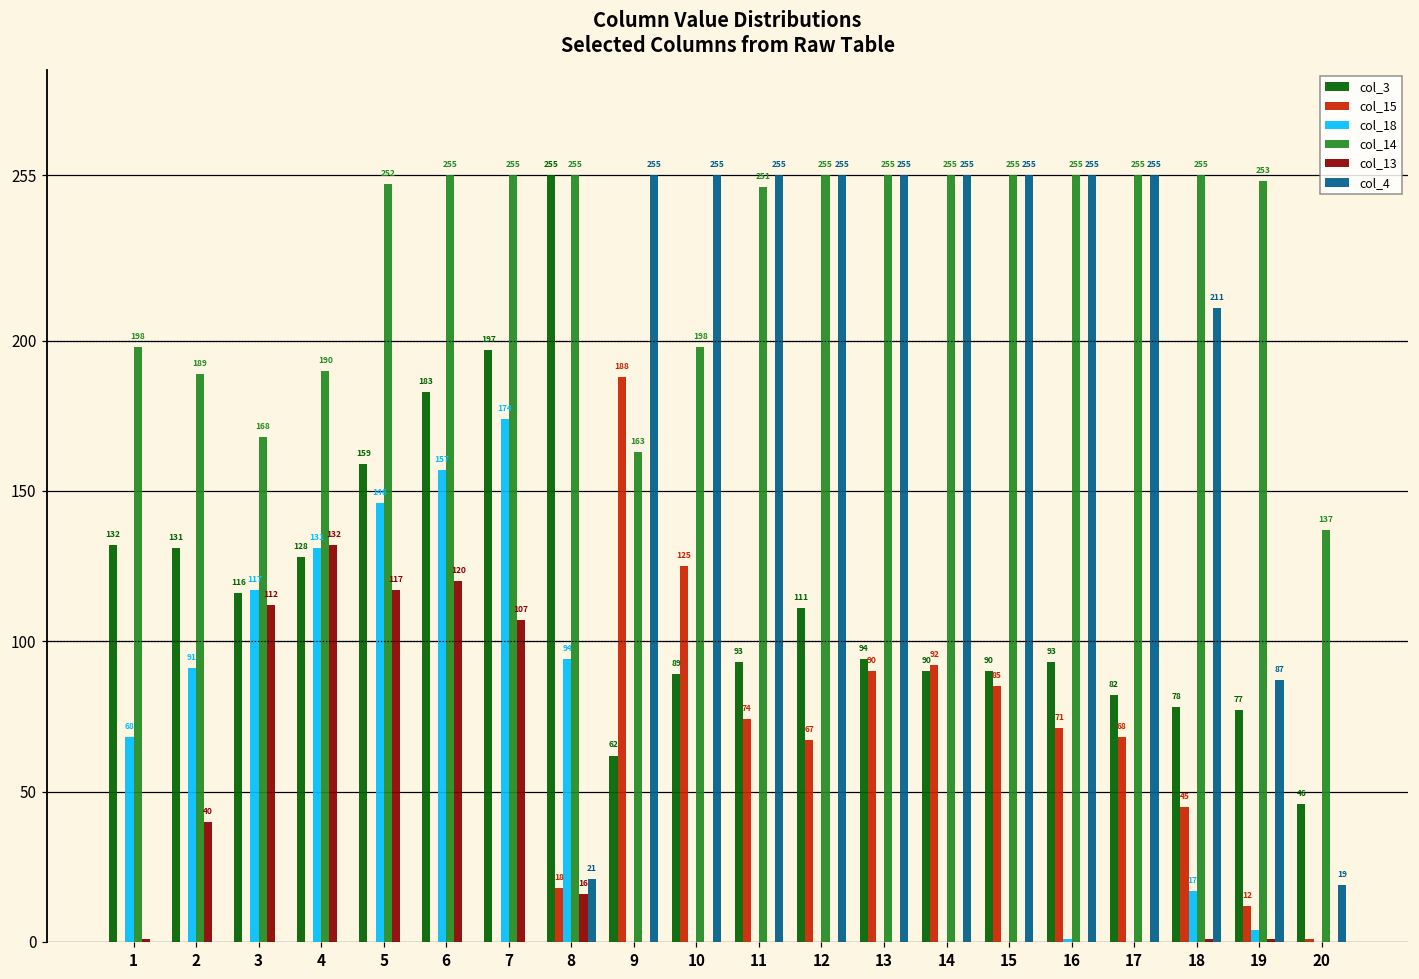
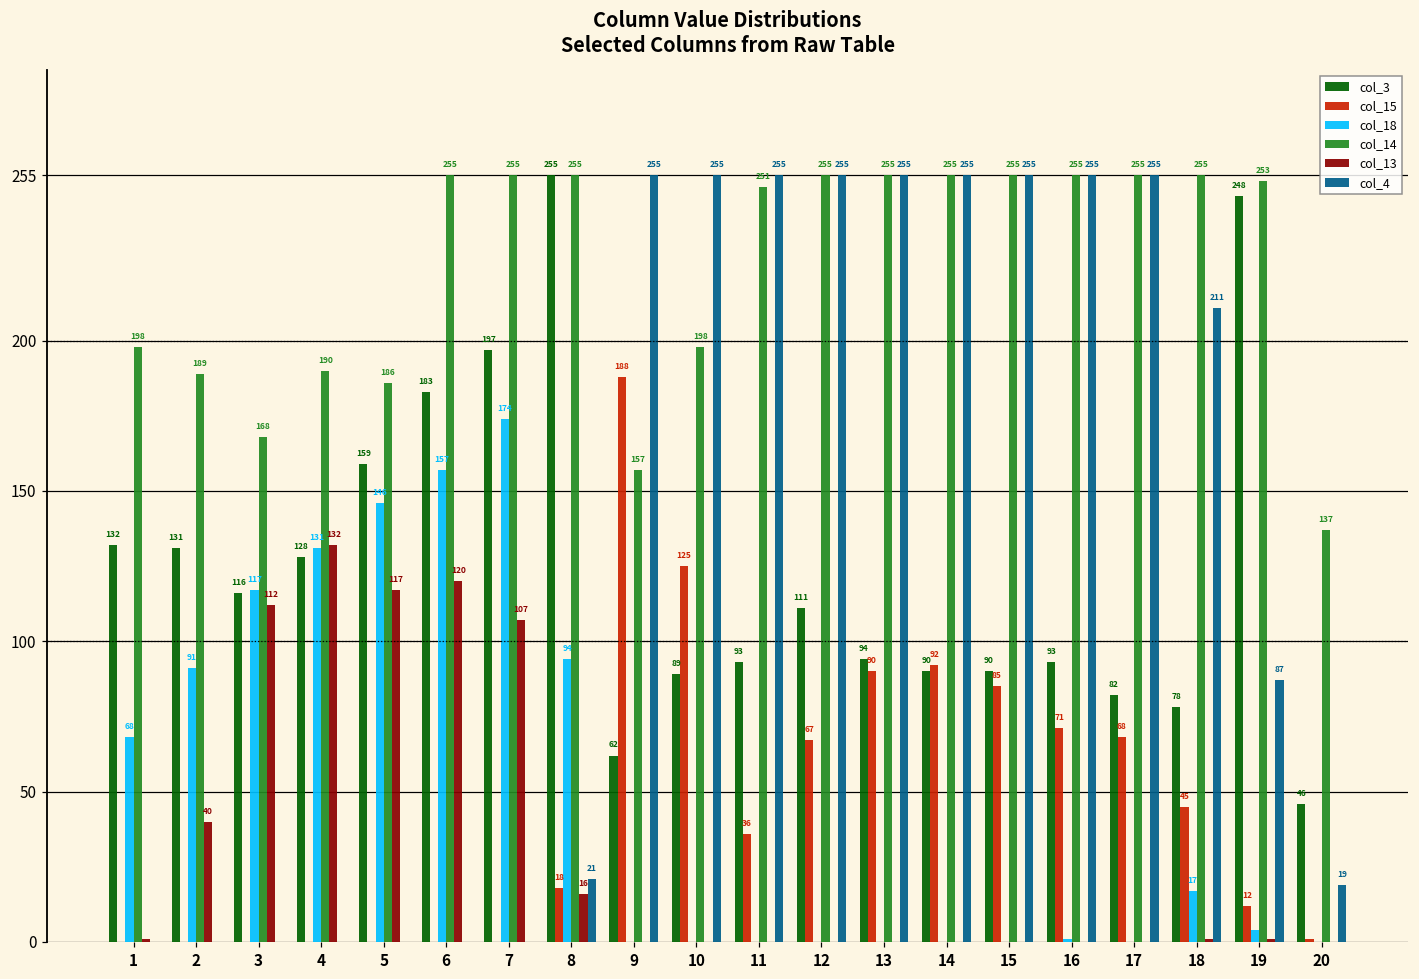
  {
    "col_3": {
      "1": 132,
      "2": 131,
      "3": 116,
      "4": 128,
      "5": 159,
      "6": 183,
      "7": 197,
      "8": 255,
      "9": 62,
      "10": 89,
      "11": 93,
      "12": 111,
      "13": 94,
      "14": 90,
      "15": 90,
      "16": 93,
      "17": 82,
      "18": 78,
-     "19": 77,
+     "19": 248,
      "20": 46
    },
    "col_15": {
      "8": 18,
      "9": 188,
      "10": 125,
-     "11": 74,
+     "11": 36,
      "12": 67,
      "13": 90,
      "14": 92,
      "15": 85,
      "16": 71,
      "17": 68,
      "18": 45,
      "19": 12
    },
    "col_18": {
      "1": 68,
      "2": 91,
      "3": 117,
      "4": 131,
      "5": 146,
      "6": 157,
      "7": 174,
      "8": 94,
      "18": 17
    },
    "col_14": {
      "1": 198,
      "2": 189,
      "3": 168,
      "4": 190,
-     "5": 252,
+     "5": 186,
      "6": 255,
      "7": 255,
      "8": 255,
-     "9": 163,
+     "9": 157,
      "10": 198,
      "11": 251,
      "12": 255,
      "13": 255,
      "14": 255,
      "15": 255,
      "16": 255,
      "17": 255,
      "18": 255,
      "19": 253,
      "20": 137
    },
    "col_13": {
      "2": 40,
      "3": 112,
      "4": 132,
      "5": 117,
      "6": 120,
      "7": 107,
      "8": 16
    },
    "col_4": {
      "8": 21,
      "9": 255,
      "10": 255,
      "11": 255,
      "12": 255,
      "13": 255,
      "14": 255,
      "15": 255,
      "16": 255,
      "17": 255,
      "18": 211,
      "19": 87,
      "20": 19
    }
  }
